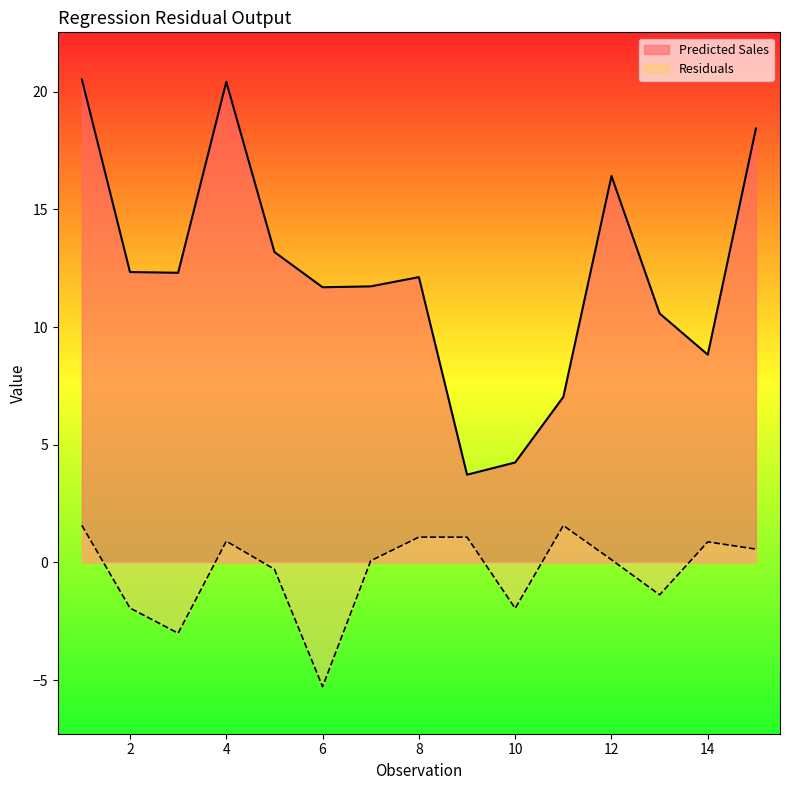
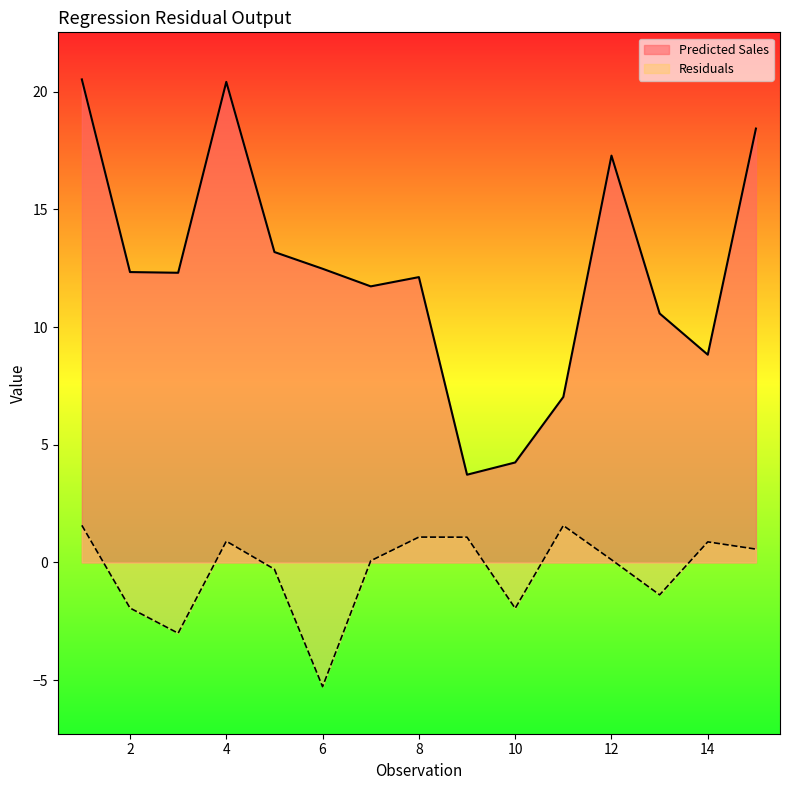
  {
    "Predicted Sales": {
      "2": 12.3,
      "4": 20.4,
-     "6": 11.7,
+     "6": 12.5,
      "8": 12.1,
      "10": 4.2,
-     "12": 16.4,
+     "12": 17.3,
      "14": 8.8
    }
  }
